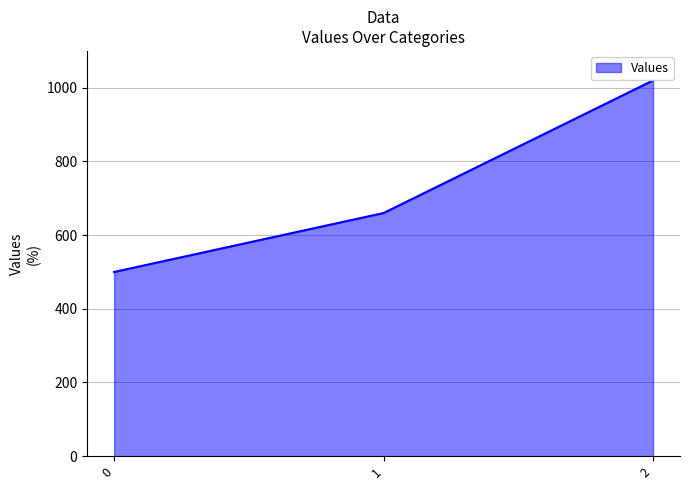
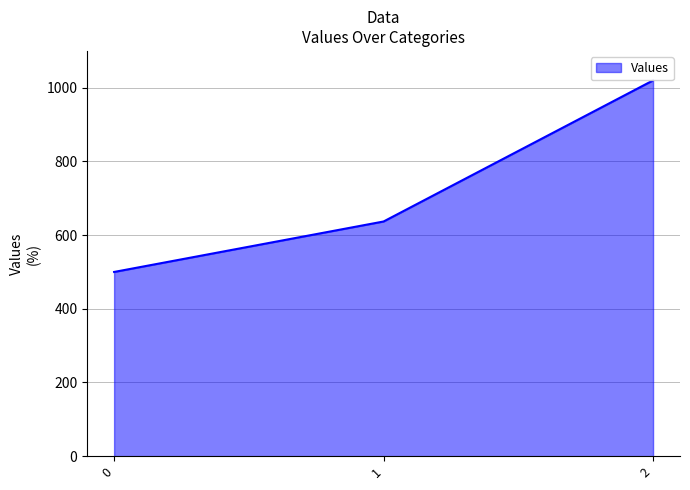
  {
    "0": 500,
-   "1": 660,
+   "1": 640,
    "2": 1020
  }
